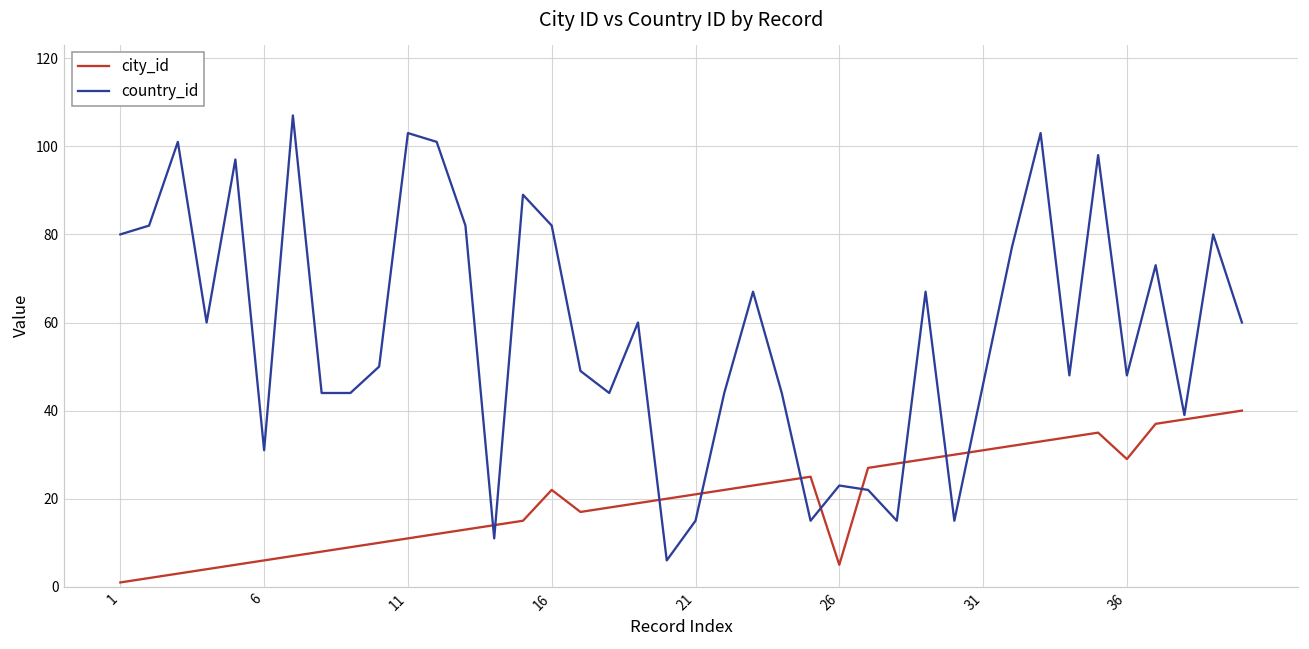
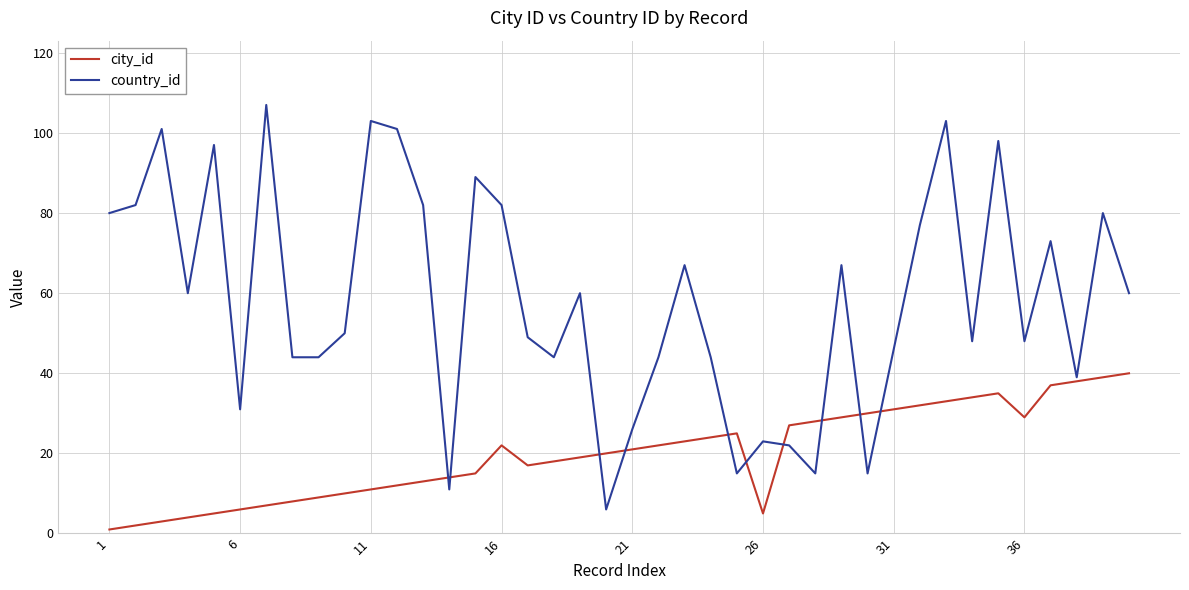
  {
    "city_id": {
      "1": 1,
      "6": 6,
      "11": 11,
      "16": 22,
      "21": 21,
      "26": 5,
      "31": 31,
      "36": 29
    },
    "country_id": {
      "1": 80,
      "6": 31,
      "11": 103,
      "16": 82,
-     "21": 15,
+     "21": 26,
      "26": 23,
      "31": 46,
      "36": 48
    }
  }
